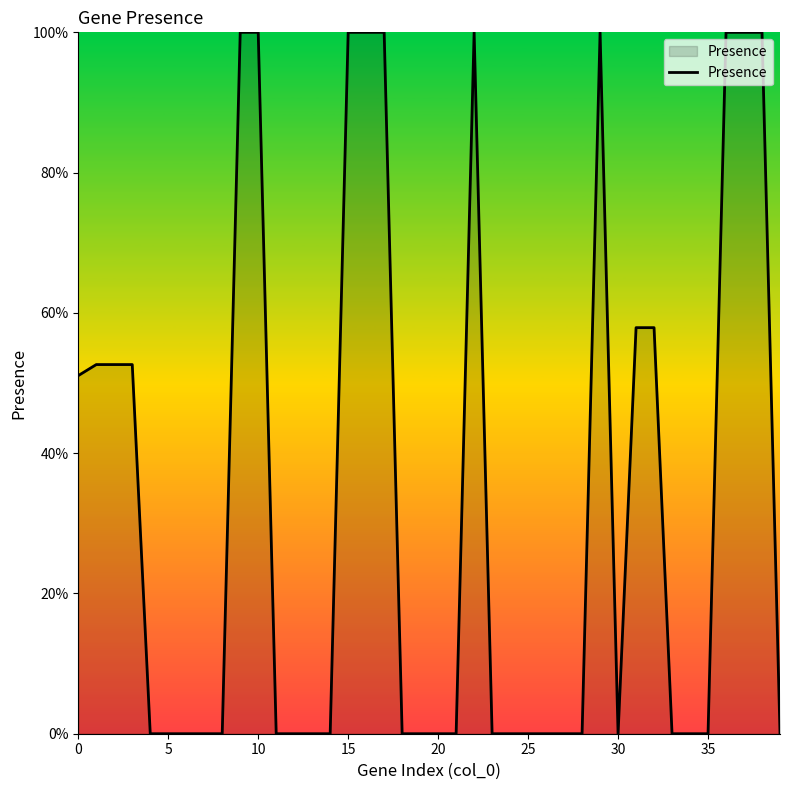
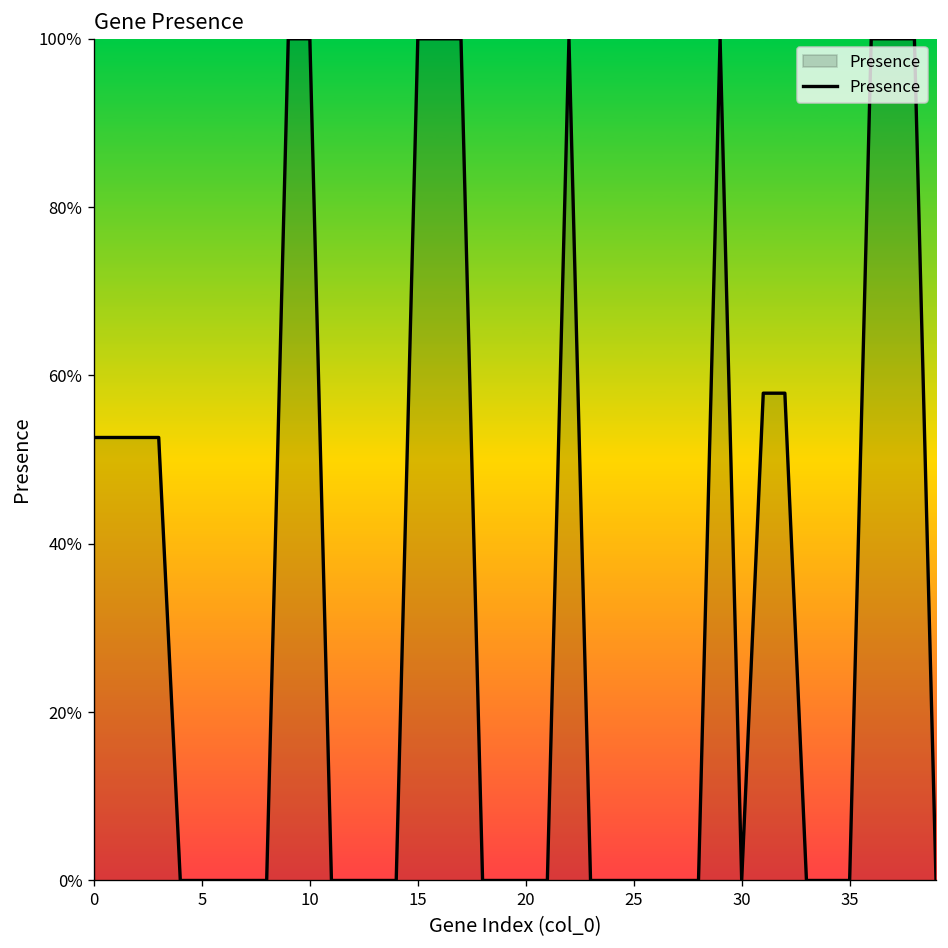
  {
-   "0": "51%",
+   "0": "53%",
    "5": "0%",
    "10": "100%",
    "15": "100%",
    "20": "0%",
    "25": "0%",
    "30": "0%",
    "35": "0%"
  }
